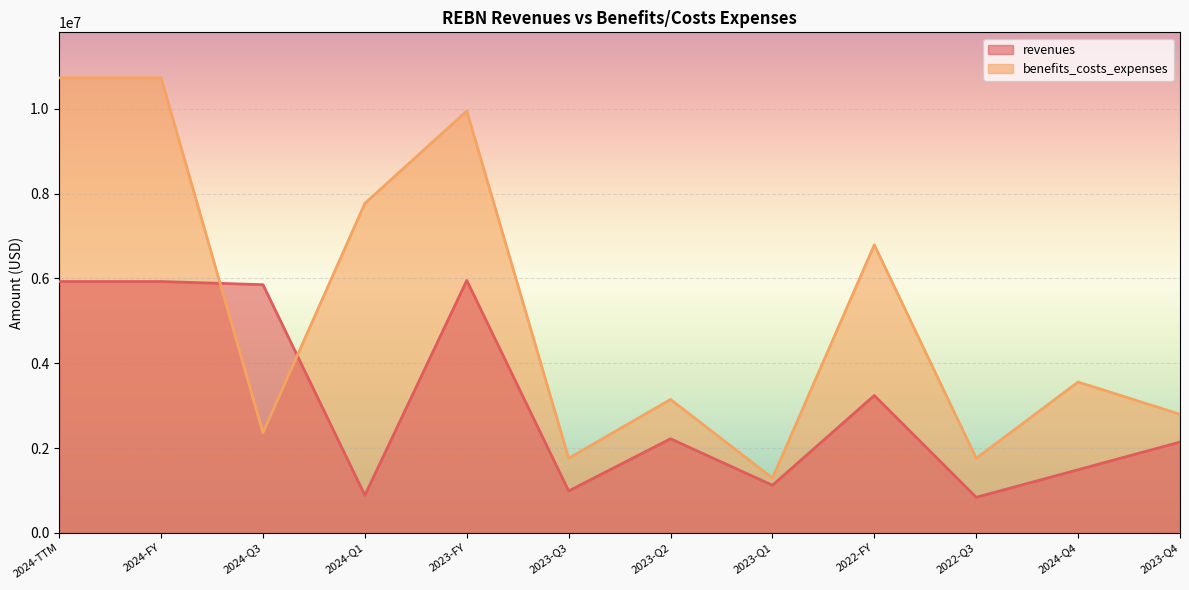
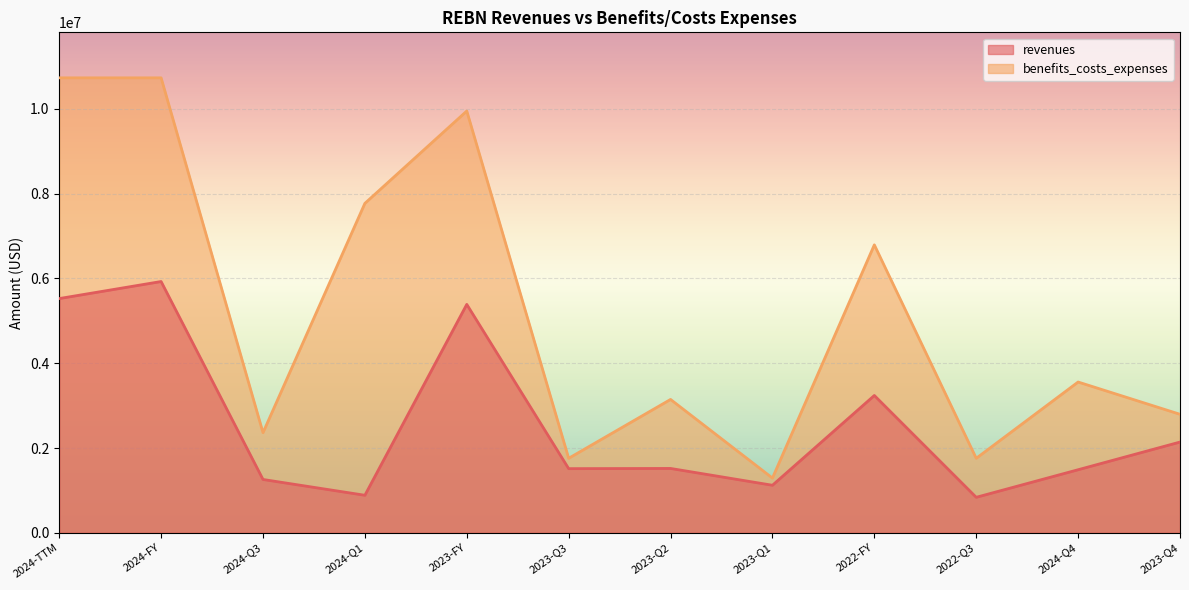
  {
    "revenues": {
-     "2024-TTM": 5900000,
+     "2024-TTM": 5500000,
      "2024-FY": 5900000,
-     "2024-Q3": 5900000,
+     "2024-Q3": 1300000,
      "2024-Q1": 900000,
-     "2023-FY": 6000000,
-     "2023-Q3": 1000000,
-     "2023-Q2": 2200000,
+     "2023-FY": 5400000,
+     "2023-Q3": 1500000,
+     "2023-Q2": 1500000,
      "2023-Q1": 1100000,
      "2022-FY": 3200000,
      "2022-Q3": 800000,
      "2024-Q4": 1500000,
      "2023-Q4": 2100000
    },
    "benefits_costs_expenses": {
      "2024-TTM": 10700000,
      "2024-FY": 10700000,
      "2024-Q3": 2400000,
      "2024-Q1": 7800000,
      "2023-FY": 10000000,
      "2023-Q3": 1800000,
      "2023-Q2": 3100000,
      "2023-Q1": 1300000,
      "2022-FY": 6800000,
      "2022-Q3": 1800000,
      "2024-Q4": 3600000,
      "2023-Q4": 2800000
    }
  }
